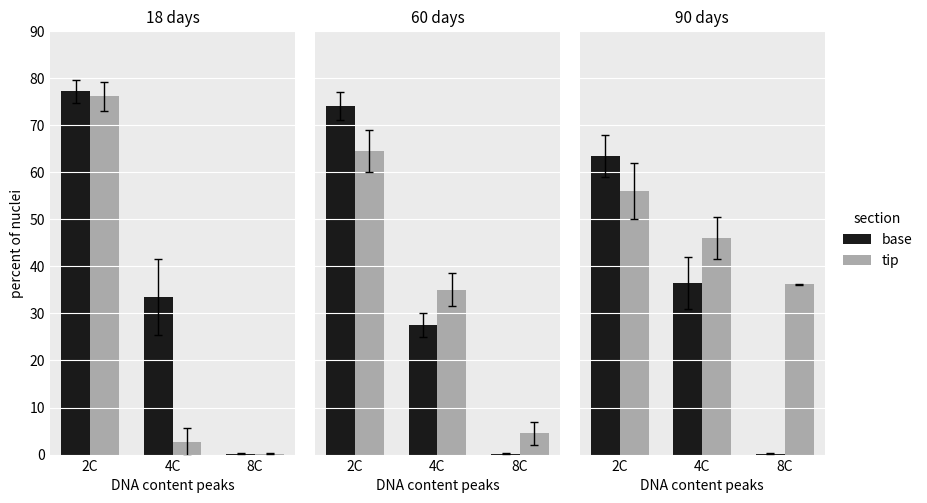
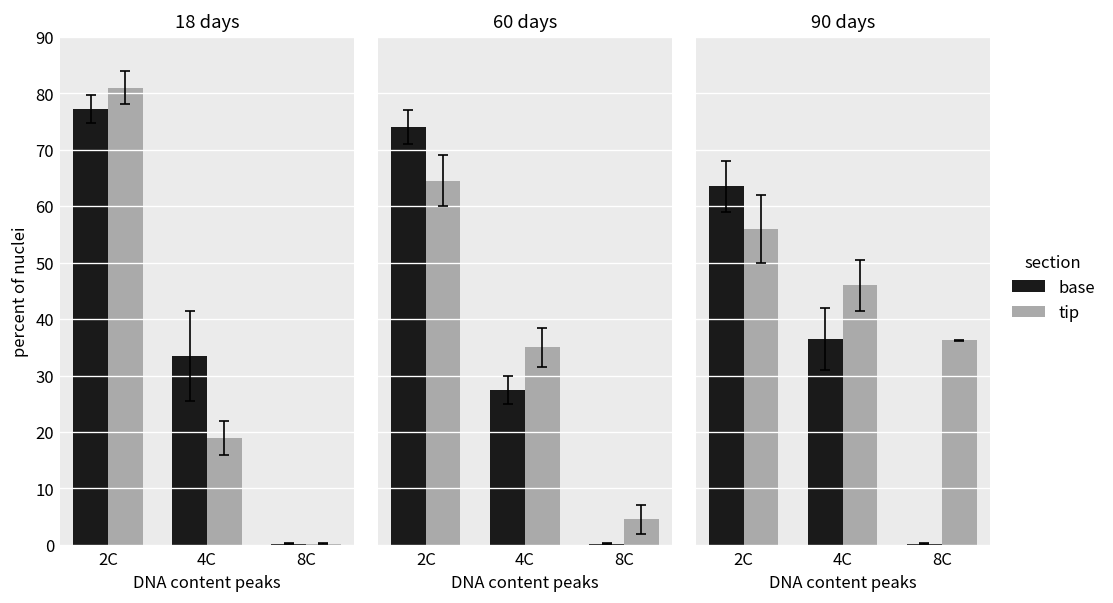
  {
    "18 days": {
      "base": {
        "2C": 77,
        "4C": 34
      },
      "tip": {
-       "2C": 76,
-       "4C": 3
+       "2C": 81,
+       "4C": 19
      }
    }
  }
